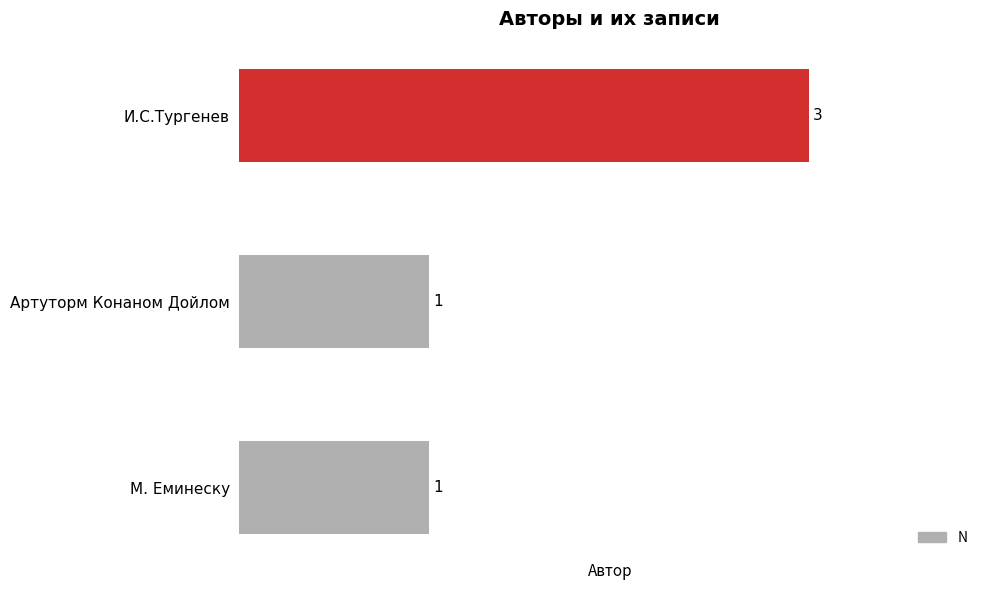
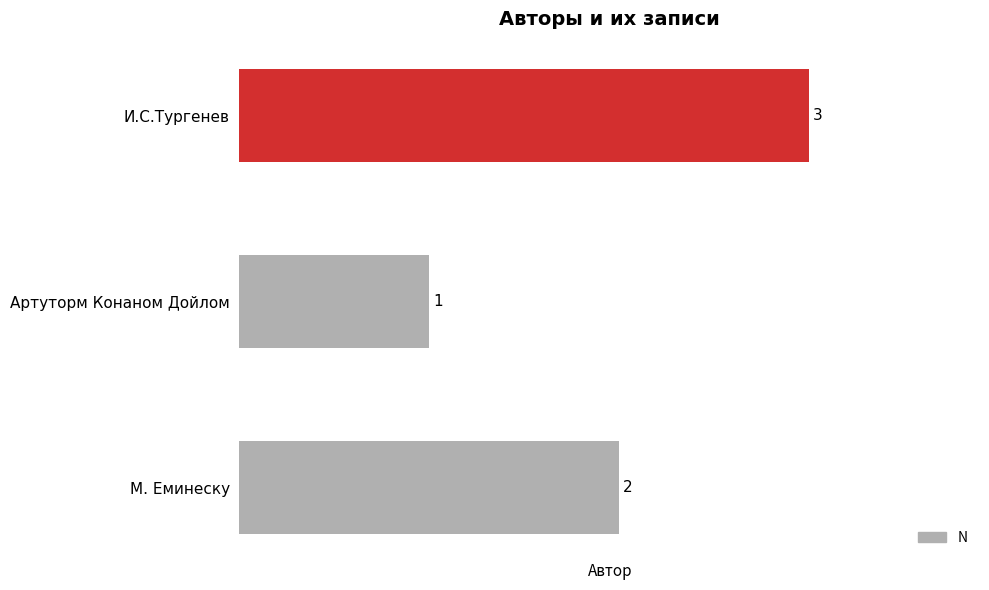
  {
    "И.С.Тургенев": 3,
    "Артуторм Конаном Дойлом": 1,
-   "М. Еминеску": 1
+   "М. Еминеску": 2
  }
